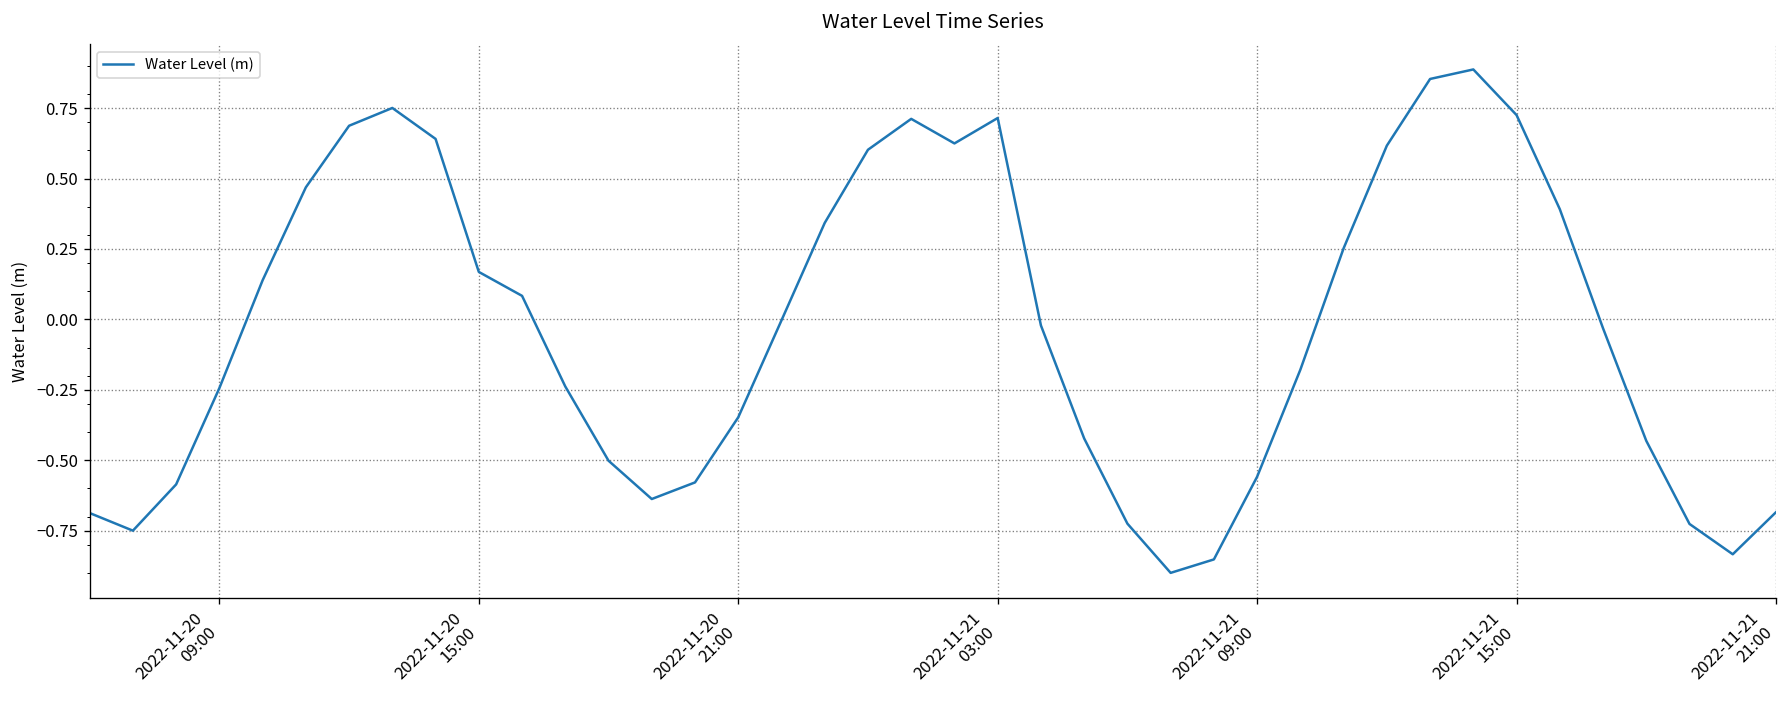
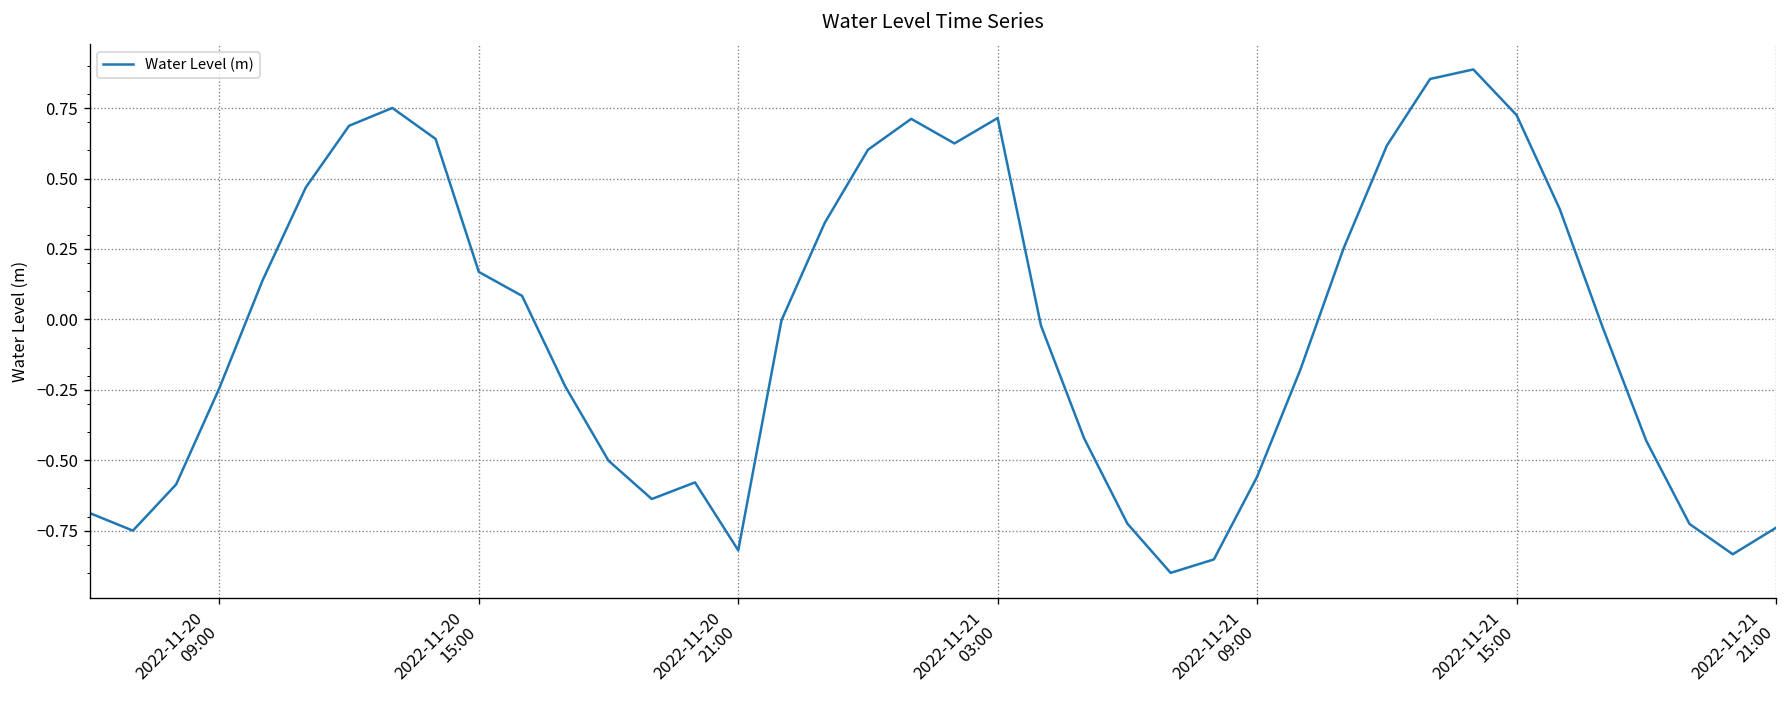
  {
    "2022-11-20 09:00": -0.24,
    "2022-11-20 15:00": 0.17,
-   "2022-11-20 21:00": -0.35,
+   "2022-11-20 21:00": -0.82,
    "2022-11-21 03:00": 0.72,
    "2022-11-21 09:00": -0.56,
    "2022-11-21 15:00": 0.73,
-   "2022-11-21 21:00": -0.68
+   "2022-11-21 21:00": -0.74
  }
